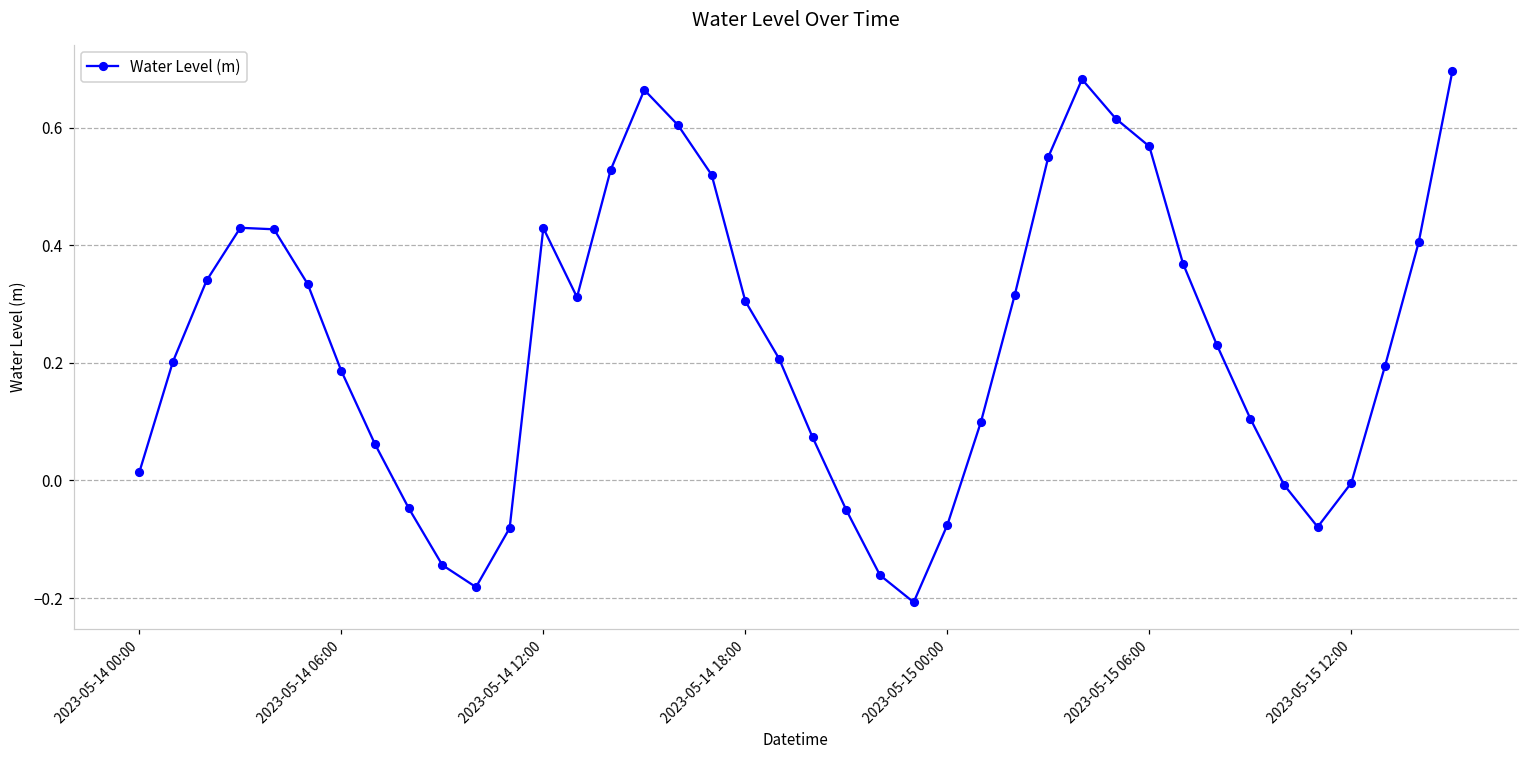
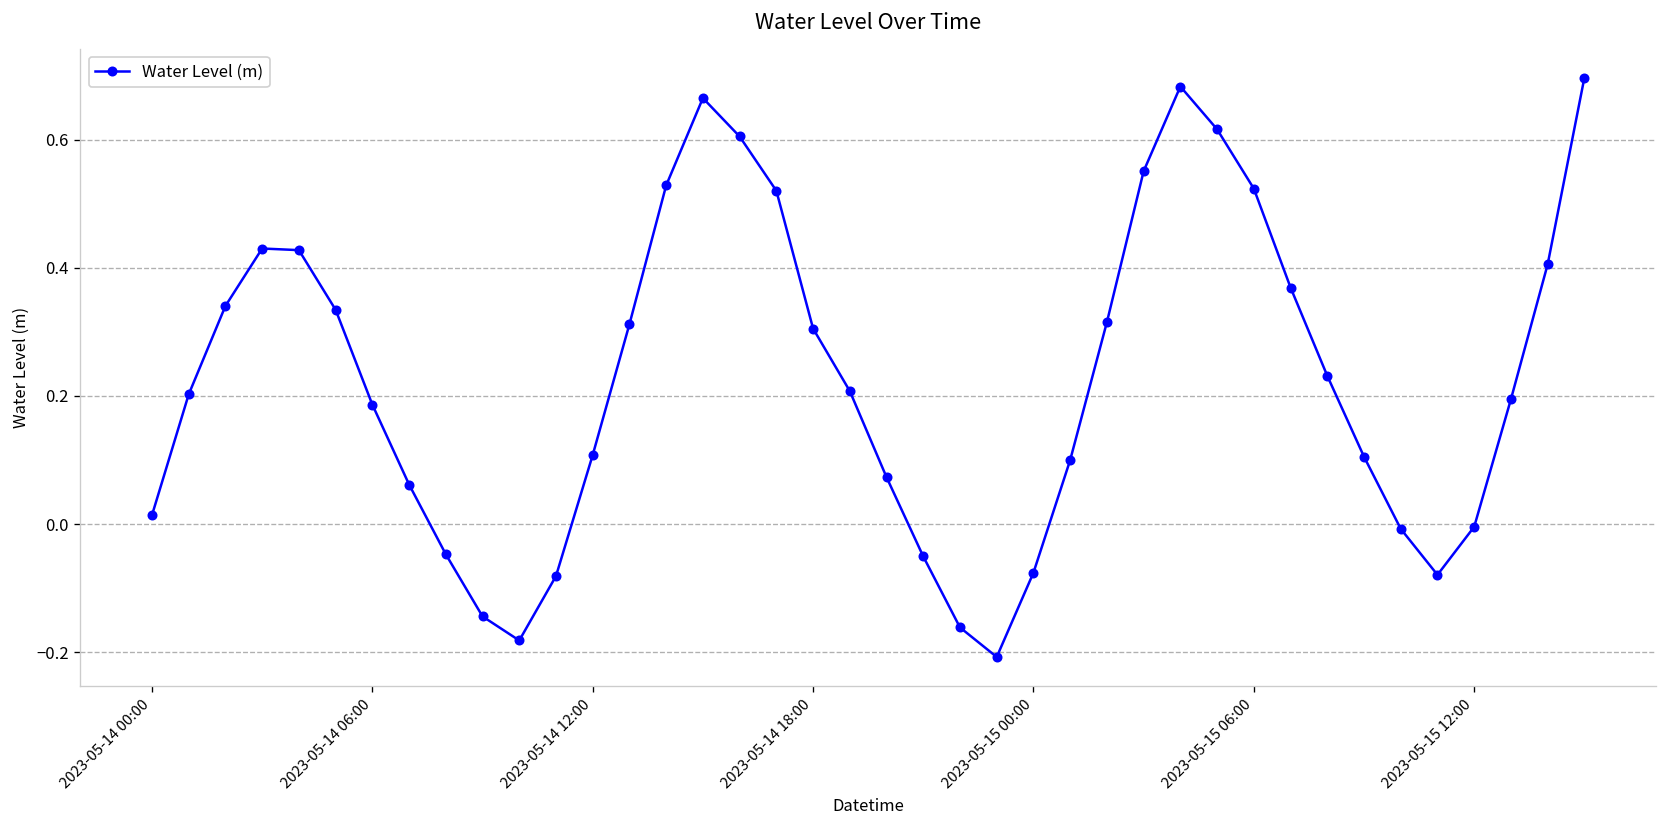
  {
    "2023-05-14 00:00": 0.01,
    "2023-05-14 06:00": 0.19,
-   "2023-05-14 12:00": 0.43,
+   "2023-05-14 12:00": 0.11,
    "2023-05-14 18:00": 0.31,
    "2023-05-15 00:00": -0.08,
-   "2023-05-15 06:00": 0.57,
+   "2023-05-15 06:00": 0.52,
    "2023-05-15 12:00": 0.00
  }
